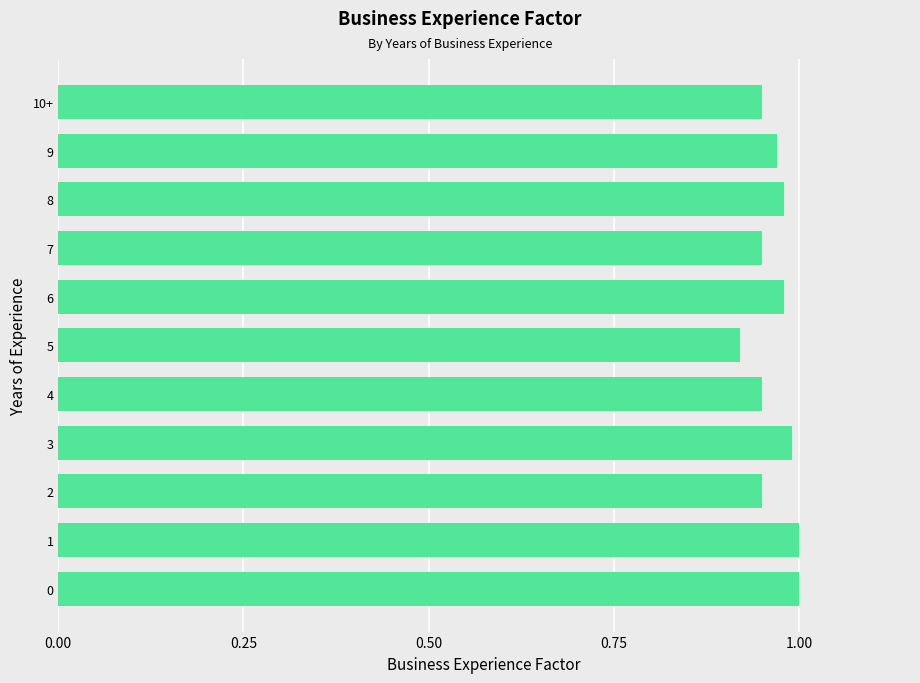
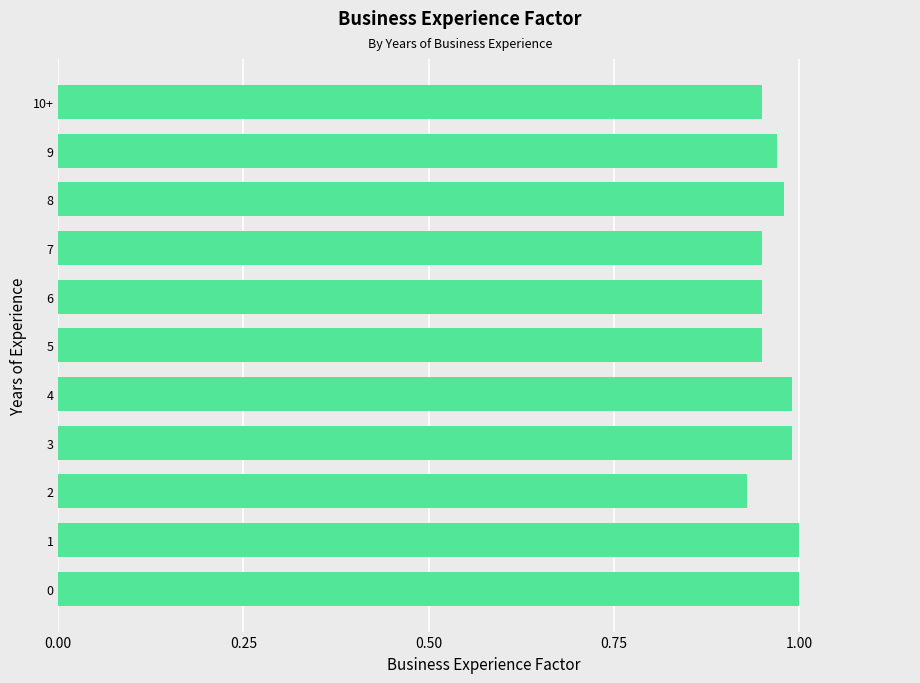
  {
    "10+": 0.95,
    "9": 0.97,
    "8": 0.98,
    "7": 0.95,
-   "6": 0.98,
-   "5": 0.92,
-   "4": 0.95,
+   "6": 0.95,
+   "5": 0.95,
+   "4": 0.99,
    "3": 0.99,
-   "2": 0.95,
+   "2": 0.93,
    "1": 1.00,
    "0": 1.00
  }
